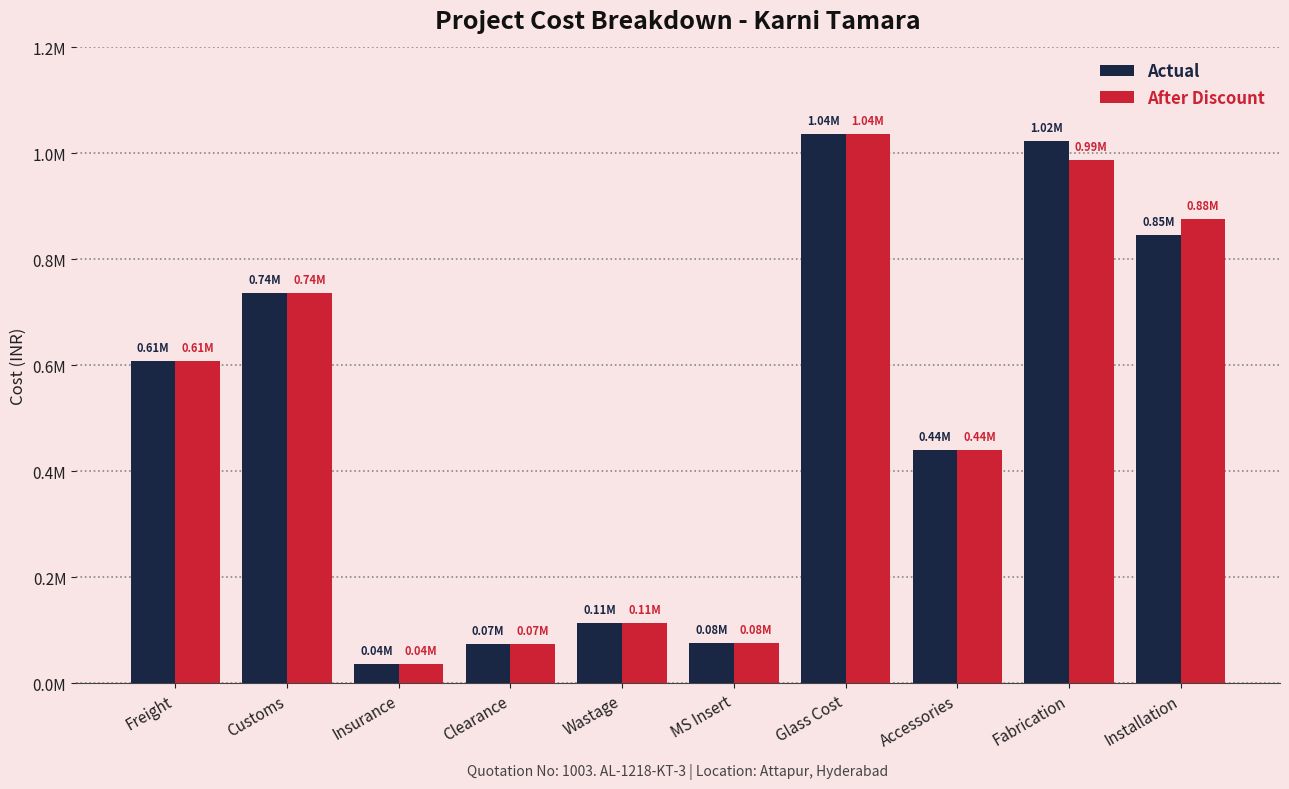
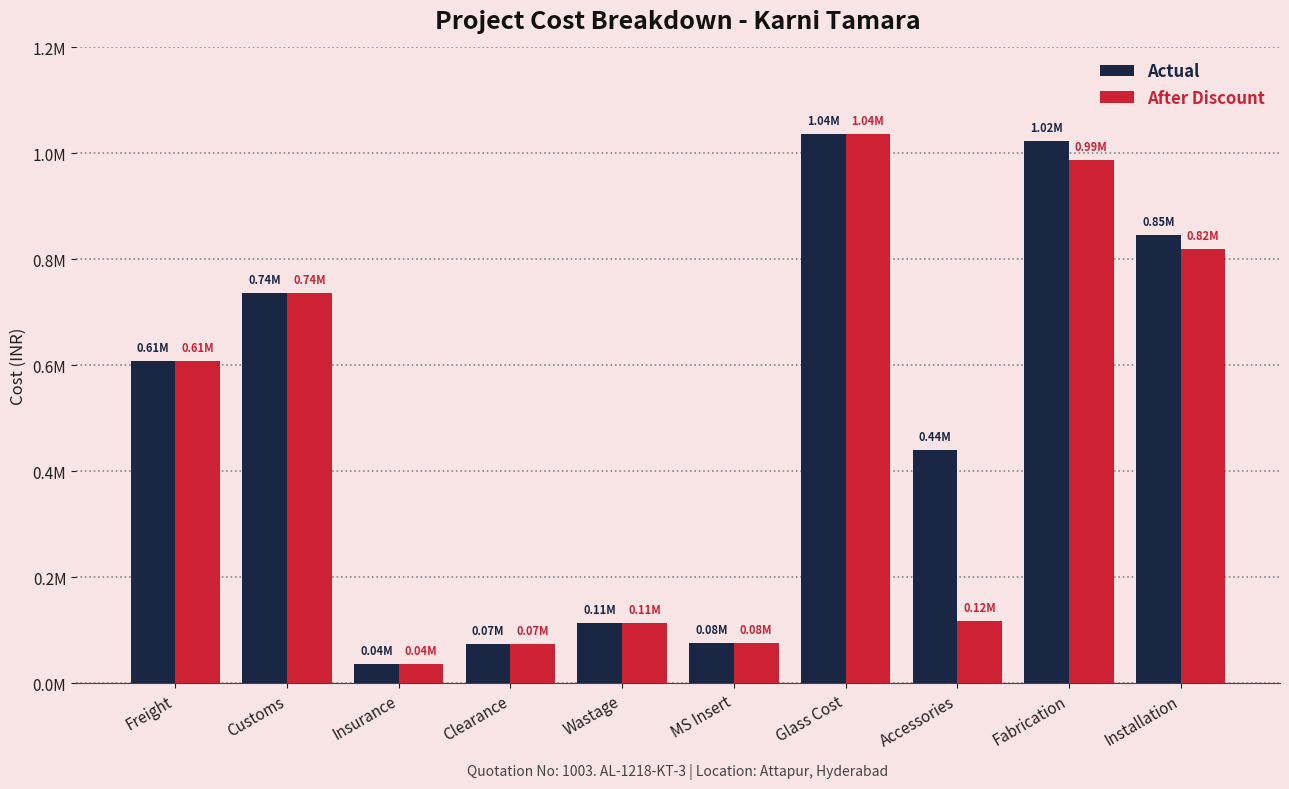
  {
    "Actual": {
      "Freight": "0.61M",
      "Customs": "0.74M",
      "Insurance": "0.04M",
      "Clearance": "0.07M",
      "Wastage": "0.11M",
      "MS Insert": "0.08M",
      "Glass Cost": "1.04M",
      "Accessories": "0.44M",
      "Fabrication": "1.02M",
      "Installation": "0.85M"
    },
    "After Discount": {
      "Freight": "0.61M",
      "Customs": "0.74M",
      "Insurance": "0.04M",
      "Clearance": "0.07M",
      "Wastage": "0.11M",
      "MS Insert": "0.08M",
      "Glass Cost": "1.04M",
-     "Accessories": "0.44M",
+     "Accessories": "0.12M",
      "Fabrication": "0.99M",
-     "Installation": "0.88M"
+     "Installation": "0.82M"
    }
  }
